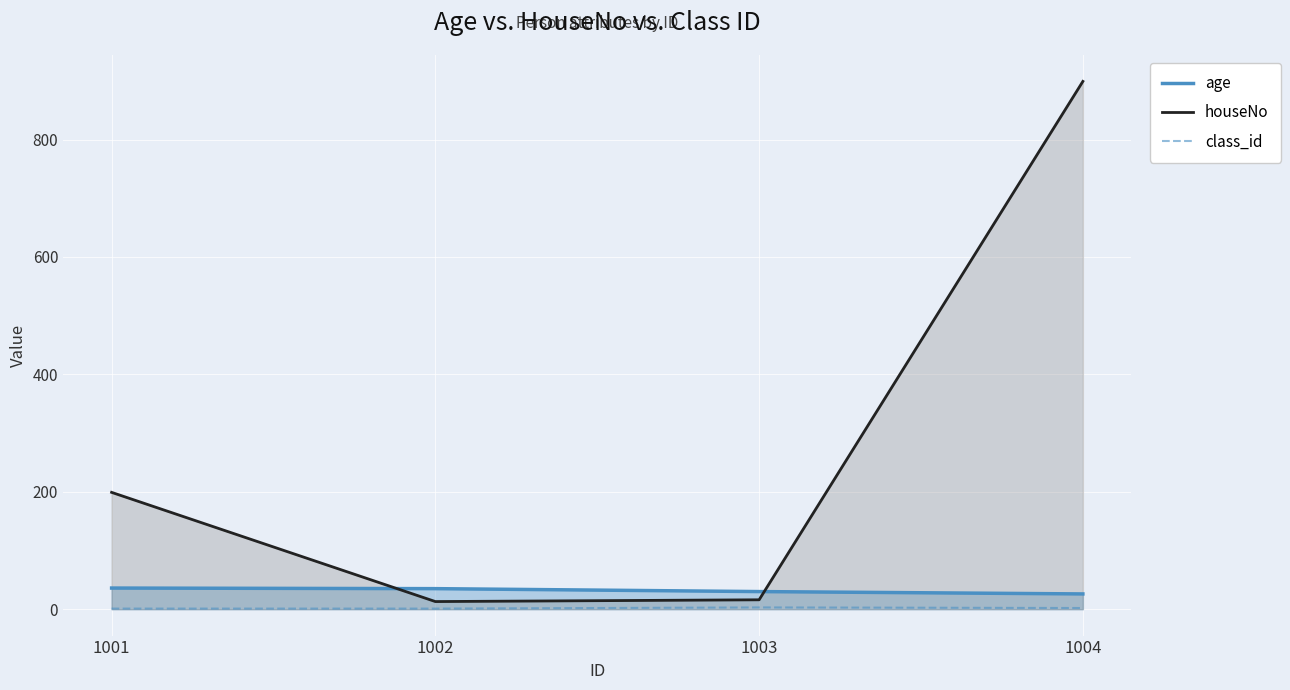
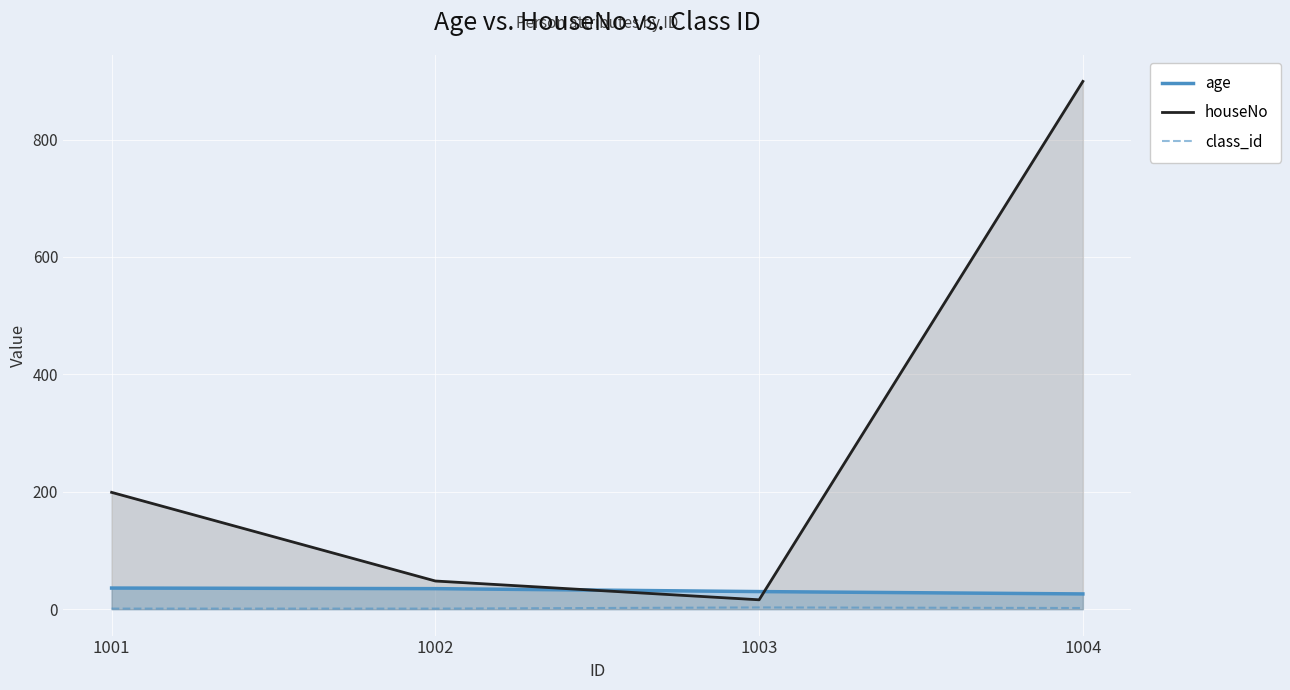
  {
    "houseNo": {
      "1001": 200,
-     "1002": 10,
+     "1002": 50,
      "1003": 20,
      "1004": 900
    }
  }
